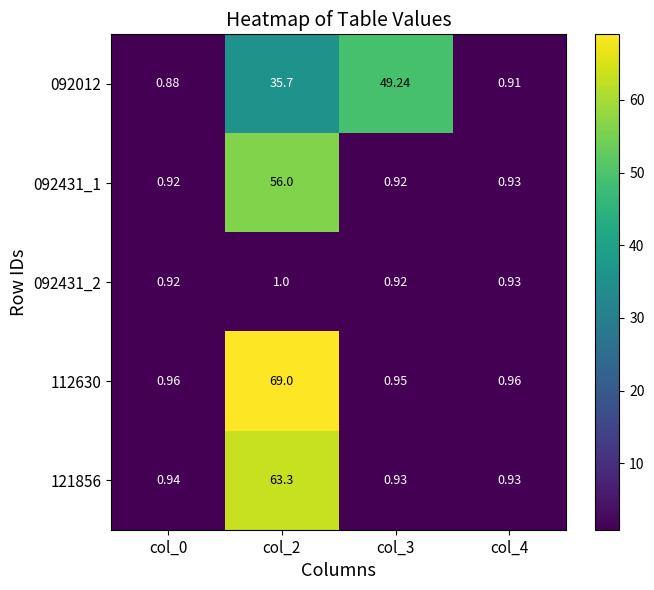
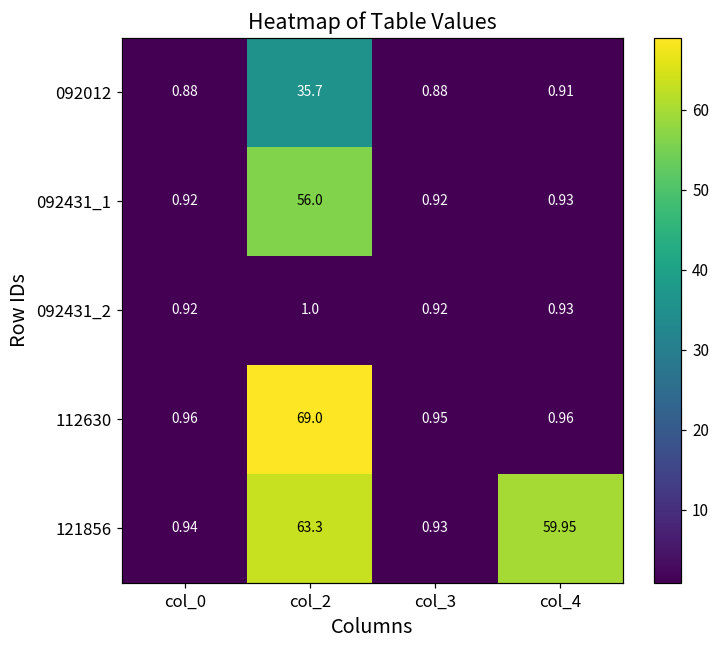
  {
    "092012": {
      "col_0": 0.88,
      "col_2": 35.7,
-     "col_3": 49.24,
+     "col_3": 0.88,
      "col_4": 0.91
    },
    "092431_1": {
      "col_0": 0.92,
      "col_2": 56.0,
      "col_3": 0.92,
      "col_4": 0.93
    },
    "092431_2": {
      "col_0": 0.92,
      "col_2": 1.0,
      "col_3": 0.92,
      "col_4": 0.93
    },
    "112630": {
      "col_0": 0.96,
      "col_2": 69.0,
      "col_3": 0.95,
      "col_4": 0.96
    },
    "121856": {
      "col_0": 0.94,
      "col_2": 63.3,
      "col_3": 0.93,
-     "col_4": 0.93
+     "col_4": 59.95
    }
  }
